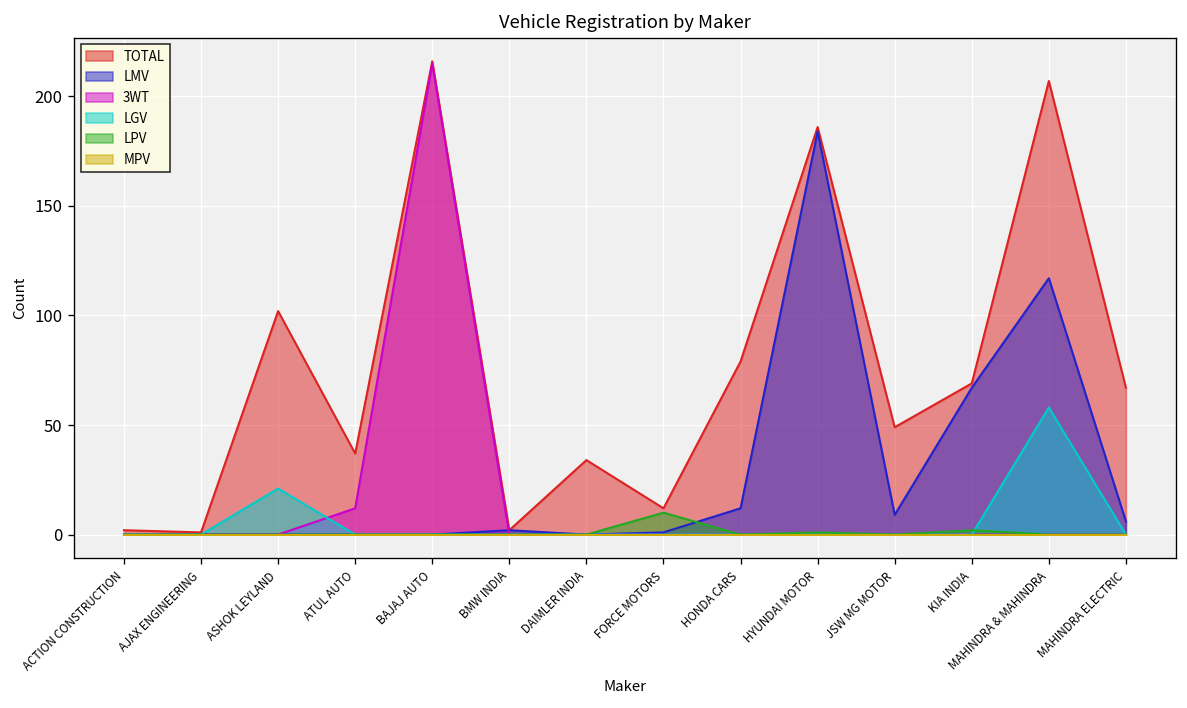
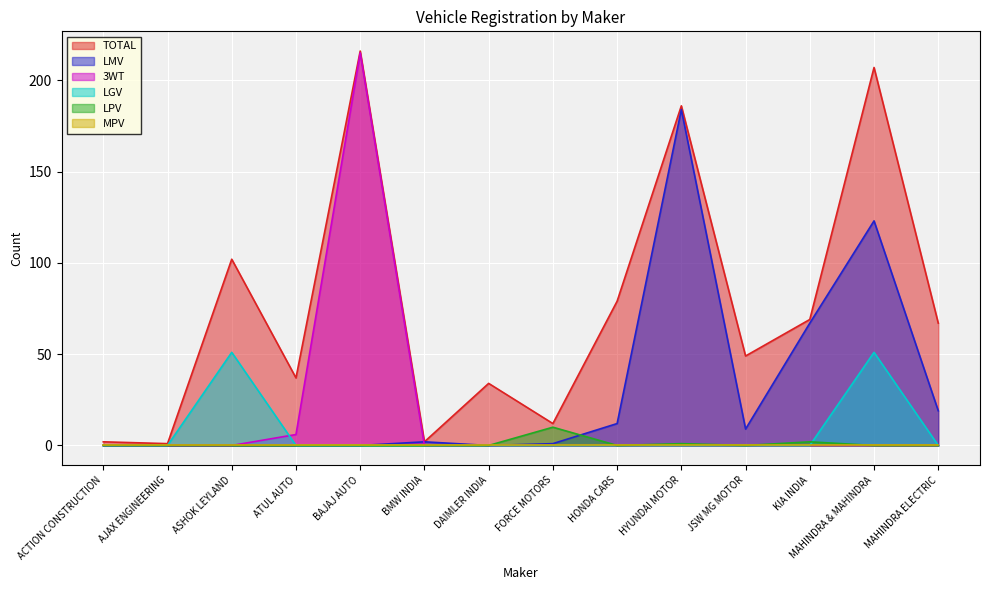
  {
    "TOTAL": {
      "ACTION CONSTRUCTION": 2,
      "ASHOK LEYLAND": 102,
      "ATUL AUTO": 37,
      "DAIMLER INDIA": 34,
      "FORCE MOTORS": 12,
      "HONDA CARS": 79,
      "HYUNDAI MOTOR": 186,
      "JSW MG MOTOR": 49,
      "KIA INDIA": 69,
      "MAHINDRA & MAHINDRA": 207,
      "MAHINDRA ELECTRIC": 67
    },
    "LMV": {
      "HONDA CARS": 12,
      "HYUNDAI MOTOR": 184,
      "JSW MG MOTOR": 9,
      "KIA INDIA": 67,
-     "MAHINDRA & MAHINDRA": 117,
-     "MAHINDRA ELECTRIC": 6
+     "MAHINDRA & MAHINDRA": 123,
+     "MAHINDRA ELECTRIC": 19
    },
    "3WT": {
-     "ATUL AUTO": 12
+     "ATUL AUTO": 6
    },
    "LGV": {
-     "ASHOK LEYLAND": 21,
-     "MAHINDRA & MAHINDRA": 58
+     "ASHOK LEYLAND": 51,
+     "MAHINDRA & MAHINDRA": 51
    },
    "LPV": {
      "FORCE MOTORS": 10,
      "KIA INDIA": 2
    }
  }
